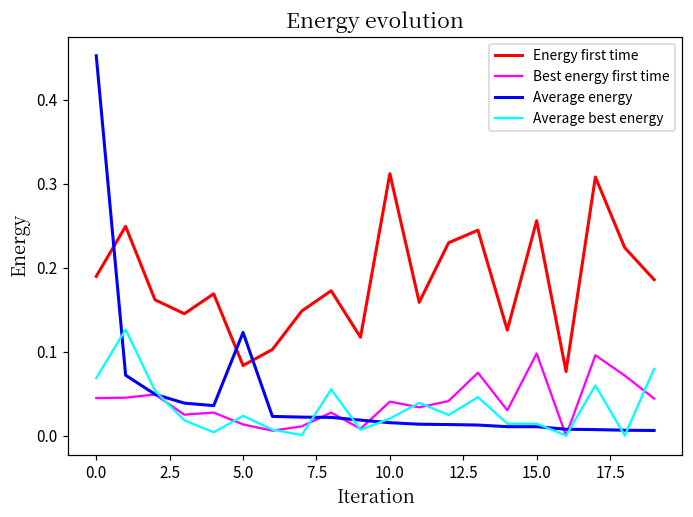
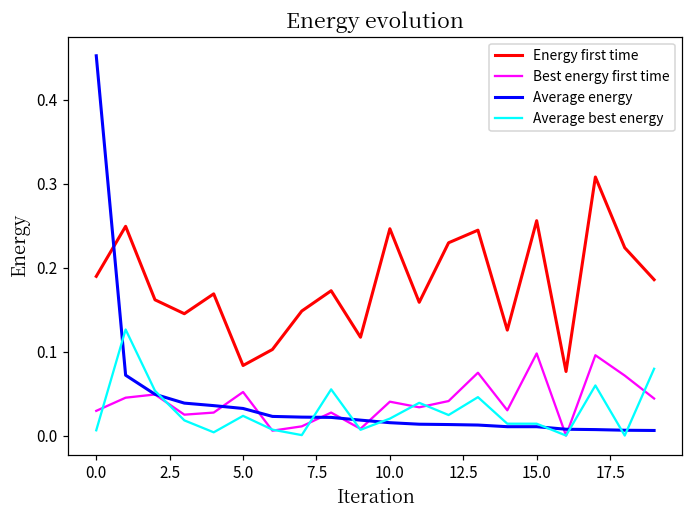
  {
    "Energy first time": {
      "0.0": 0.19,
      "5.0": 0.08,
-     "10.0": 0.31,
+     "10.0": 0.25,
      "15.0": 0.26
    },
    "Best energy first time": {
-     "0.0": 0.04,
-     "5.0": 0.01,
+     "0.0": 0.03,
+     "5.0": 0.05,
      "10.0": 0.04,
      "15.0": 0.10
    },
    "Average energy": {
      "0.0": 0.45,
-     "5.0": 0.12,
+     "5.0": 0.03,
      "10.0": 0.02,
      "15.0": 0.01
    },
    "Average best energy": {
-     "0.0": 0.07,
+     "0.0": 0.01,
      "5.0": 0.02,
      "10.0": 0.02,
      "15.0": 0.01
    }
  }
